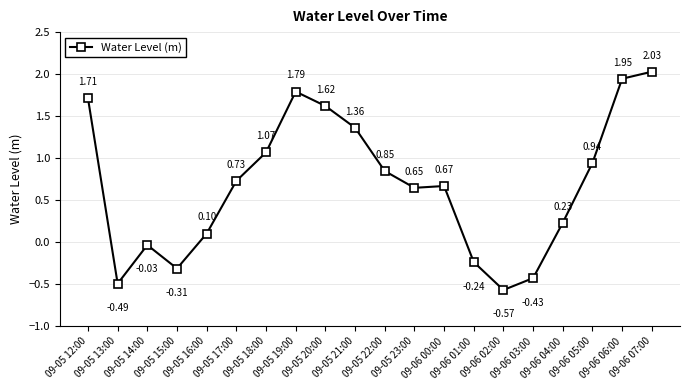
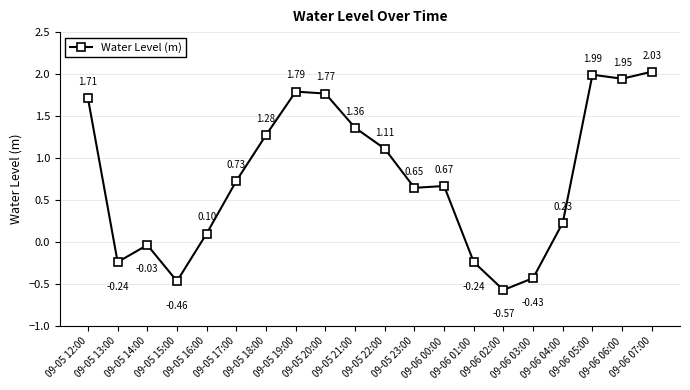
  {
    "09-05 12:00": 1.71,
-   "09-05 13:00": -0.49,
+   "09-05 13:00": -0.24,
    "09-05 14:00": -0.03,
-   "09-05 15:00": -0.31,
+   "09-05 15:00": -0.46,
    "09-05 16:00": 0.10,
    "09-05 17:00": 0.73,
-   "09-05 18:00": 1.07,
+   "09-05 18:00": 1.28,
    "09-05 19:00": 1.79,
-   "09-05 20:00": 1.62,
+   "09-05 20:00": 1.77,
    "09-05 21:00": 1.36,
-   "09-05 22:00": 0.85,
+   "09-05 22:00": 1.11,
    "09-05 23:00": 0.65,
    "09-06 00:00": 0.67,
    "09-06 01:00": -0.24,
    "09-06 02:00": -0.57,
    "09-06 03:00": -0.43,
    "09-06 04:00": 0.23,
-   "09-06 05:00": 0.94,
+   "09-06 05:00": 1.99,
    "09-06 06:00": 1.95,
    "09-06 07:00": 2.03
  }
